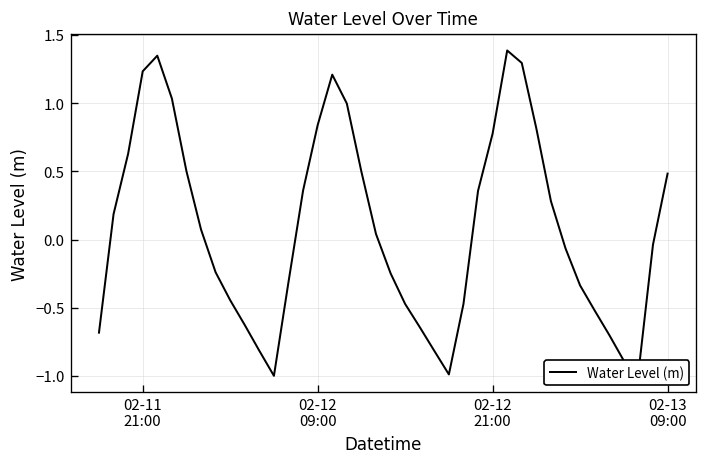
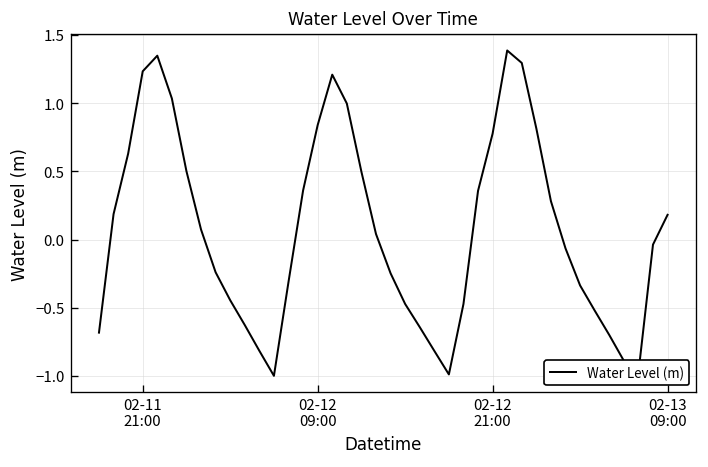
  {
    "02-11 21:00": 1.23,
    "02-12 09:00": 0.84,
    "02-12 21:00": 0.78,
-   "02-13 09:00": 0.48
+   "02-13 09:00": 0.18
  }
